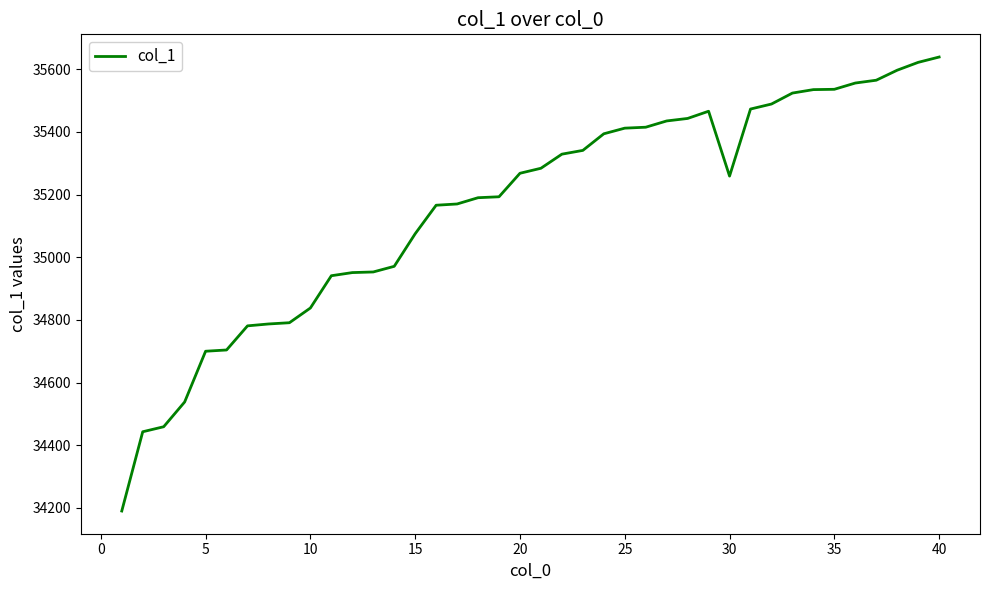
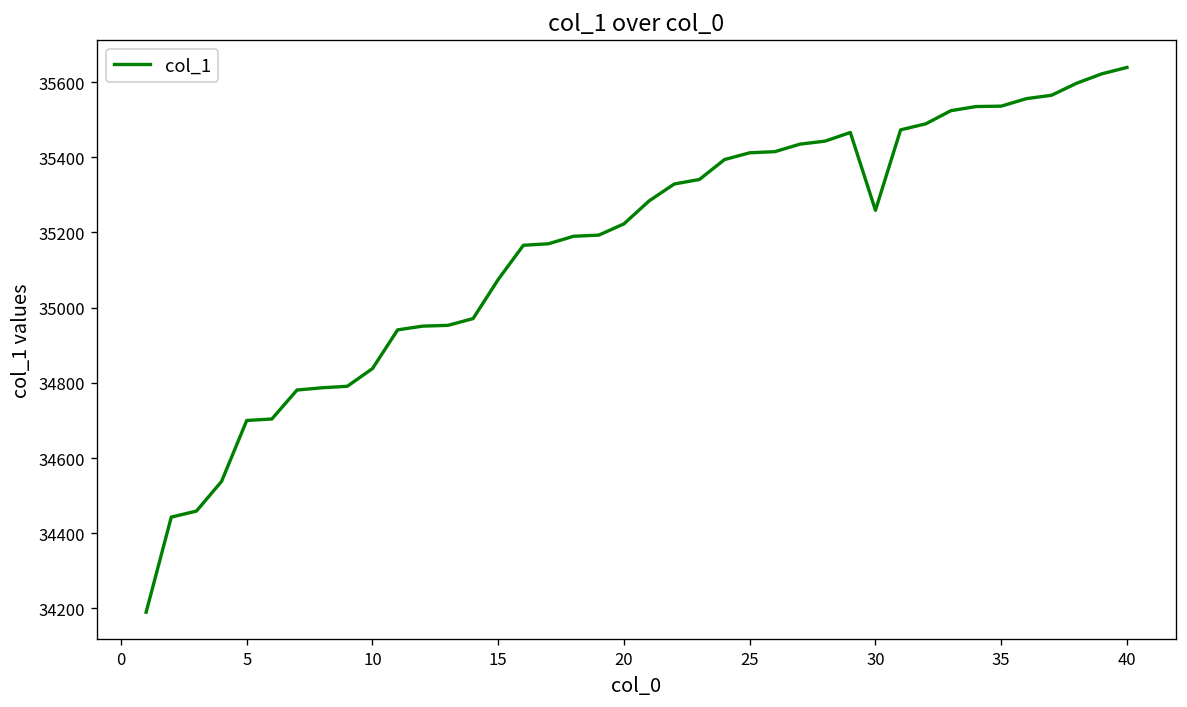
  {
    "5": 34700,
    "10": 34840,
    "15": 35080,
-   "20": 35270,
+   "20": 35220,
    "25": 35410,
    "30": 35260,
    "35": 35540,
    "40": 35640
  }
